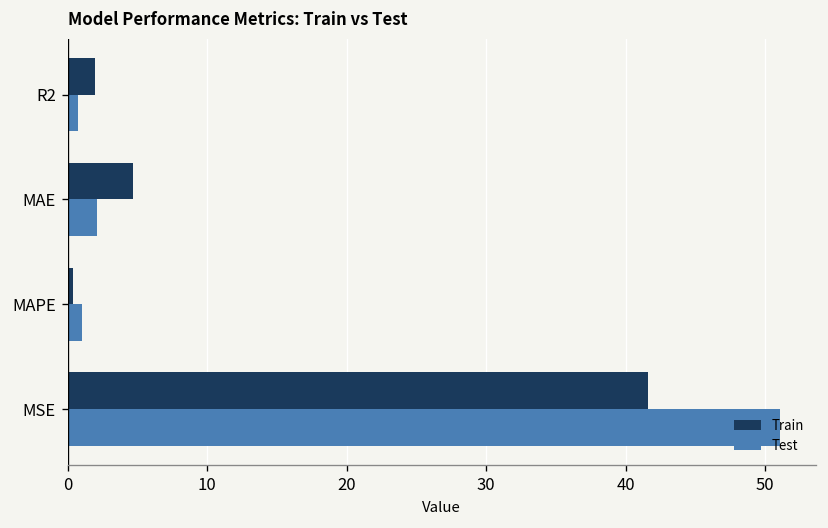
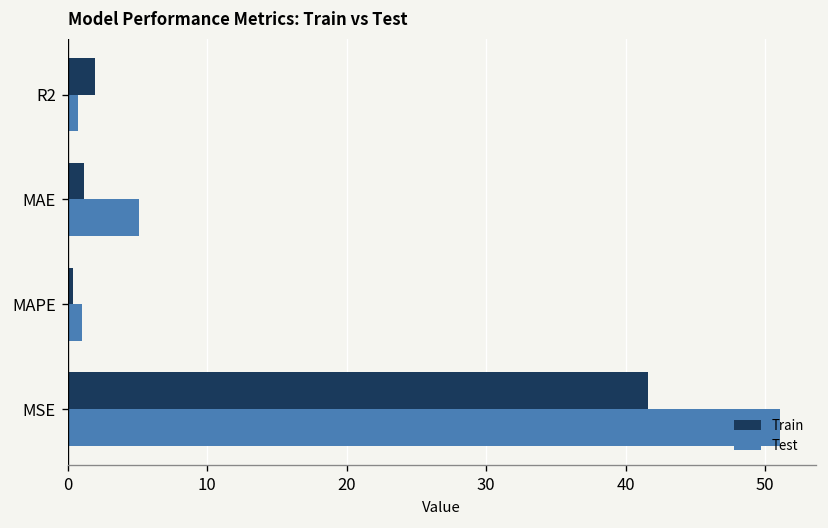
  {
    "Train": {
      "R2": 2.0,
-     "MAE": 4.7,
+     "MAE": 1.2,
      "MAPE": 0.4,
      "MSE": 41.6
    },
    "Test": {
      "R2": 0.8,
-     "MAE": 2.1,
+     "MAE": 5.1,
      "MAPE": 1.0,
      "MSE": 51.1
    }
  }
